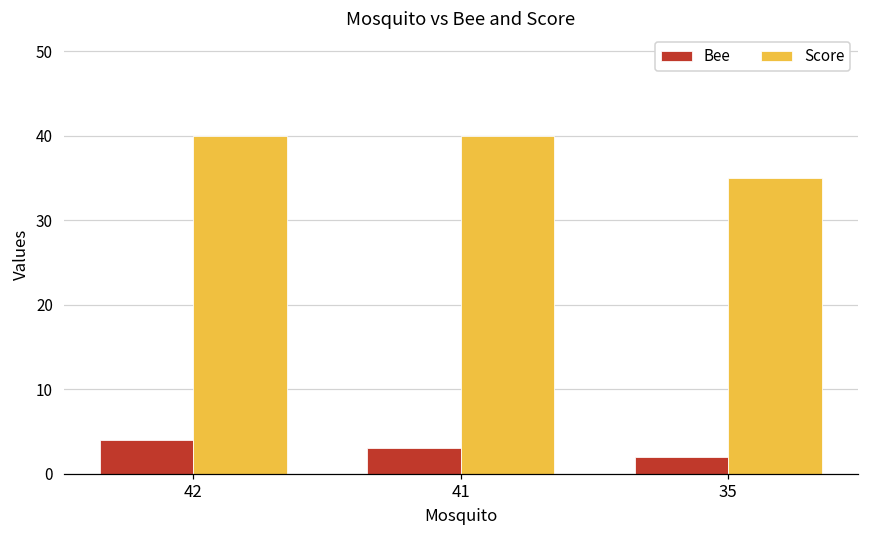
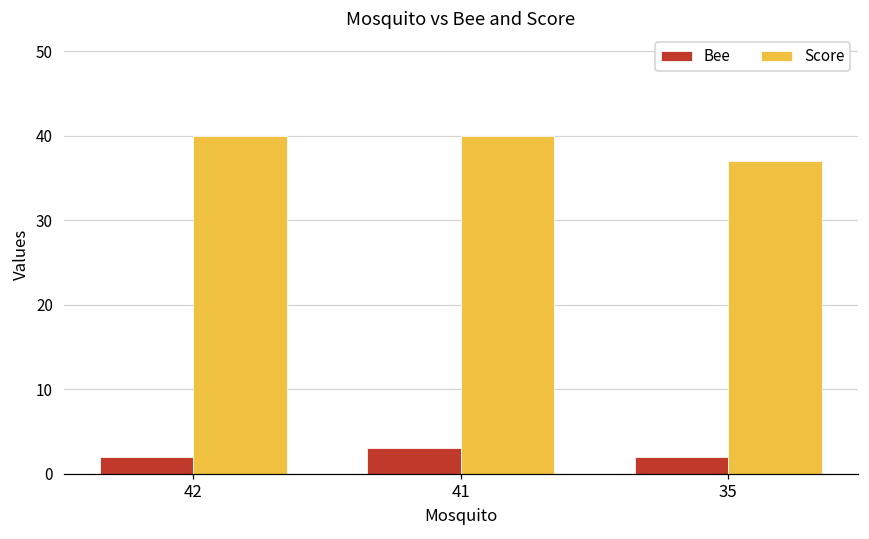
  {
    "Bee": {
-     "42": 4,
+     "42": 2,
      "41": 3,
      "35": 2
    },
    "Score": {
      "42": 40,
      "41": 40,
-     "35": 35
+     "35": 37
    }
  }
